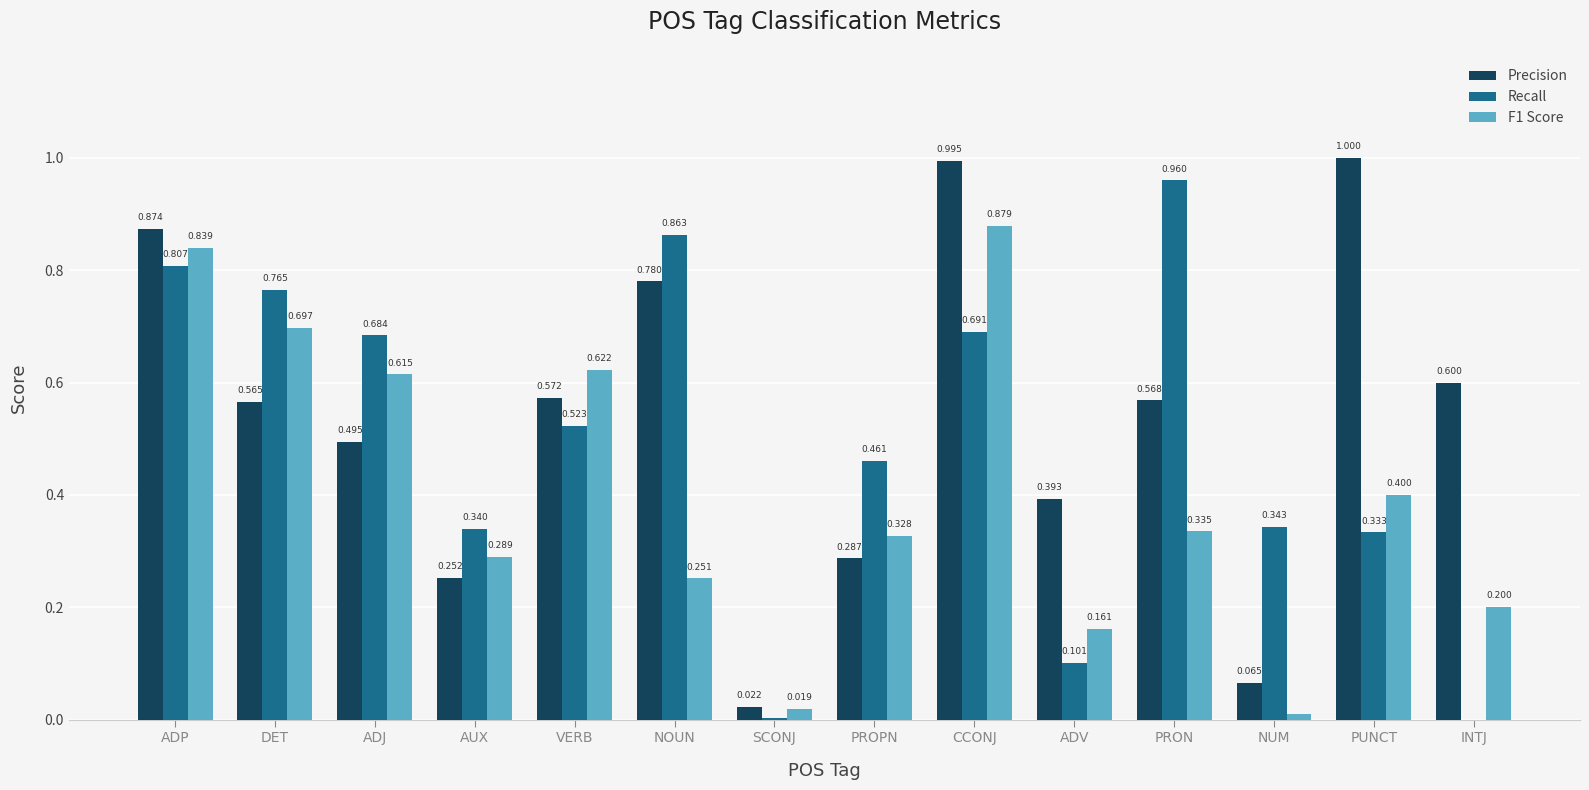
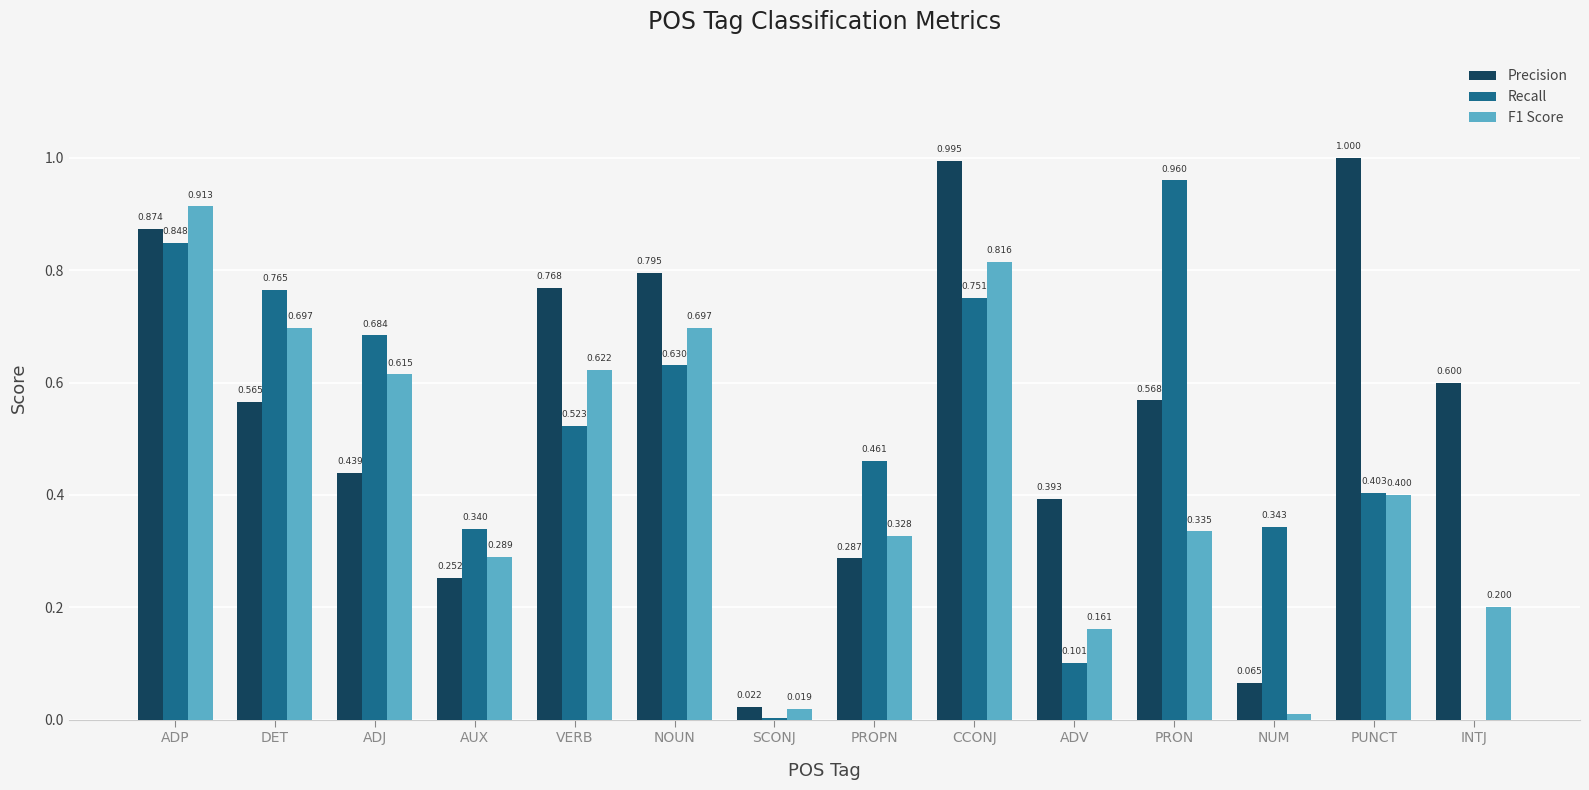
  {
    "Precision": {
      "ADP": 0.874,
      "DET": 0.565,
-     "ADJ": 0.495,
+     "ADJ": 0.439,
      "AUX": 0.252,
-     "VERB": 0.572,
-     "NOUN": 0.780,
+     "VERB": 0.768,
+     "NOUN": 0.795,
      "SCONJ": 0.022,
      "PROPN": 0.287,
      "CCONJ": 0.995,
      "ADV": 0.393,
      "PRON": 0.568,
      "NUM": 0.065,
      "PUNCT": 1.000,
      "INTJ": 0.600
    },
    "Recall": {
-     "ADP": 0.807,
+     "ADP": 0.848,
      "DET": 0.765,
      "ADJ": 0.684,
      "AUX": 0.340,
      "VERB": 0.523,
-     "NOUN": 0.863,
+     "NOUN": 0.630,
      "PROPN": 0.461,
-     "CCONJ": 0.691,
+     "CCONJ": 0.751,
      "ADV": 0.101,
      "PRON": 0.960,
      "NUM": 0.343,
-     "PUNCT": 0.333
+     "PUNCT": 0.403
    },
    "F1 Score": {
-     "ADP": 0.839,
+     "ADP": 0.913,
      "DET": 0.697,
      "ADJ": 0.615,
      "AUX": 0.289,
      "VERB": 0.622,
-     "NOUN": 0.251,
+     "NOUN": 0.697,
      "SCONJ": 0.019,
      "PROPN": 0.328,
-     "CCONJ": 0.879,
+     "CCONJ": 0.816,
      "ADV": 0.161,
      "PRON": 0.335,
      "PUNCT": 0.400,
      "INTJ": 0.200
    }
  }
